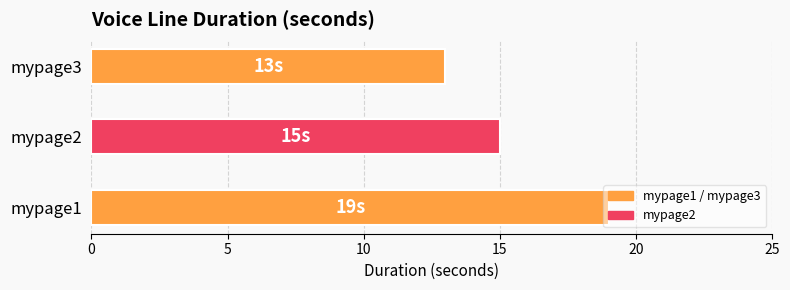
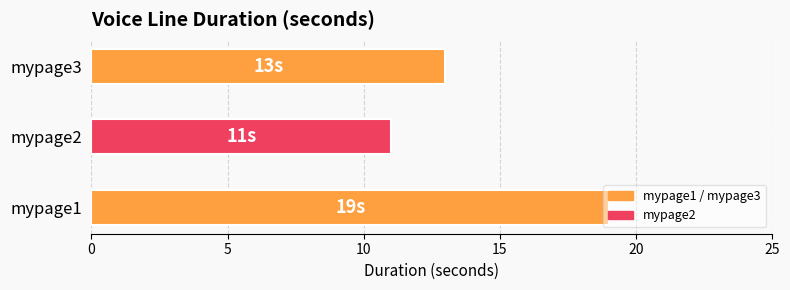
  {
    "mypage3": "13s",
-   "mypage2": "15s"
+   "mypage2": "11s"
  }
